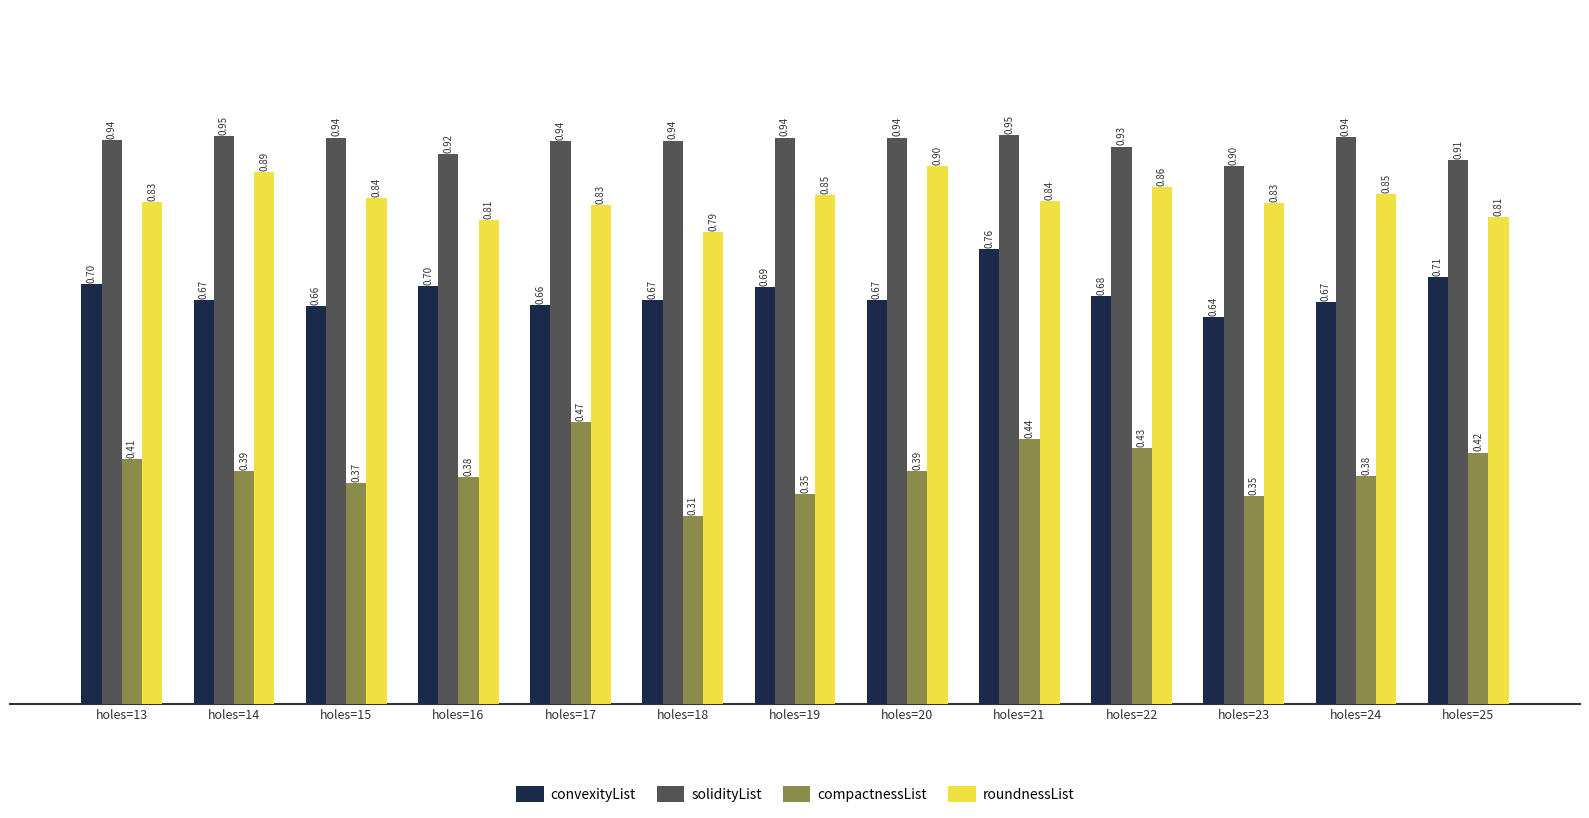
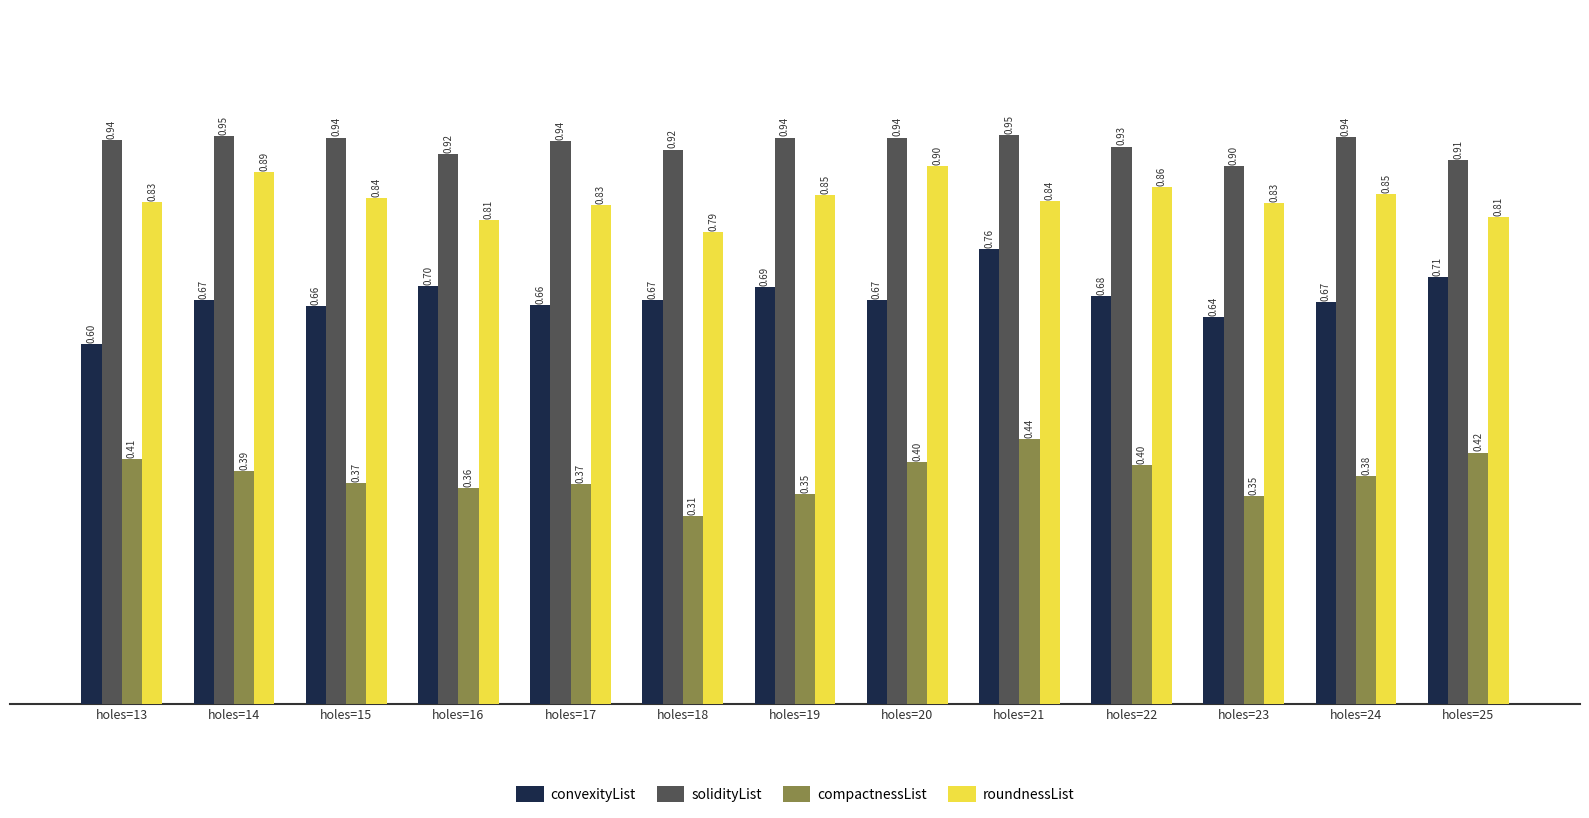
  {
    "convexityList": {
-     "holes=13": 0.70,
+     "holes=13": 0.60,
      "holes=14": 0.67,
      "holes=15": 0.66,
      "holes=16": 0.70,
      "holes=17": 0.66,
      "holes=18": 0.67,
      "holes=19": 0.69,
      "holes=20": 0.67,
      "holes=21": 0.76,
      "holes=22": 0.68,
      "holes=23": 0.64,
      "holes=24": 0.67,
      "holes=25": 0.71
    },
    "solidityList": {
      "holes=13": 0.94,
      "holes=14": 0.95,
      "holes=15": 0.94,
      "holes=16": 0.92,
      "holes=17": 0.94,
-     "holes=18": 0.94,
+     "holes=18": 0.92,
      "holes=19": 0.94,
      "holes=20": 0.94,
      "holes=21": 0.95,
      "holes=22": 0.93,
      "holes=23": 0.90,
      "holes=24": 0.94,
      "holes=25": 0.91
    },
    "compactnessList": {
      "holes=13": 0.41,
      "holes=14": 0.39,
      "holes=15": 0.37,
-     "holes=16": 0.38,
-     "holes=17": 0.47,
+     "holes=16": 0.36,
+     "holes=17": 0.37,
      "holes=18": 0.31,
      "holes=19": 0.35,
-     "holes=20": 0.39,
+     "holes=20": 0.40,
      "holes=21": 0.44,
-     "holes=22": 0.43,
+     "holes=22": 0.40,
      "holes=23": 0.35,
      "holes=24": 0.38,
      "holes=25": 0.42
    },
    "roundnessList": {
      "holes=13": 0.83,
      "holes=14": 0.89,
      "holes=15": 0.84,
      "holes=16": 0.81,
      "holes=17": 0.83,
      "holes=18": 0.79,
      "holes=19": 0.85,
      "holes=20": 0.90,
      "holes=21": 0.84,
      "holes=22": 0.86,
      "holes=23": 0.83,
      "holes=24": 0.85,
      "holes=25": 0.81
    }
  }
